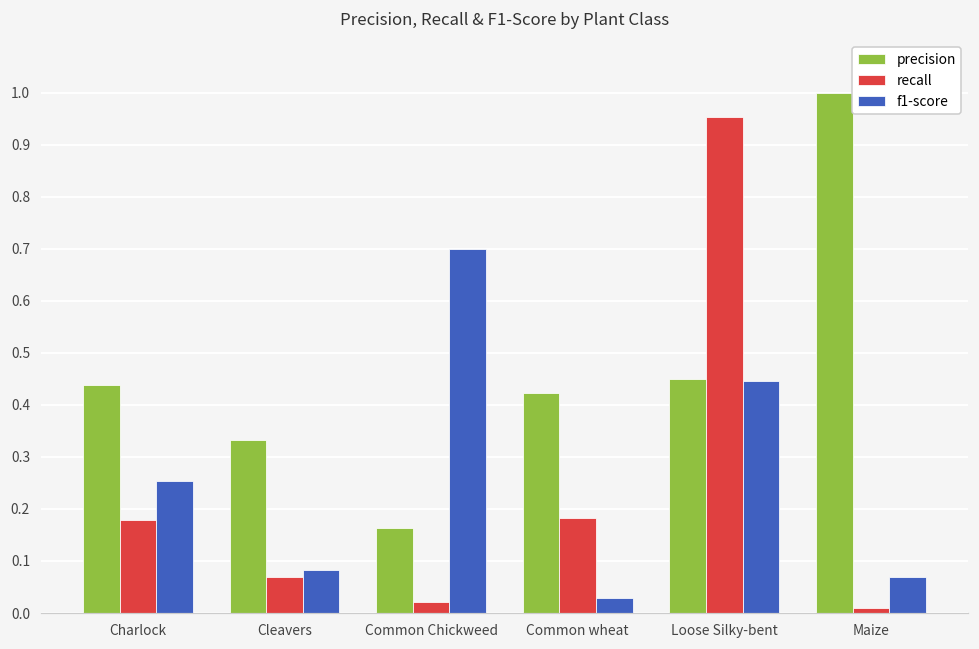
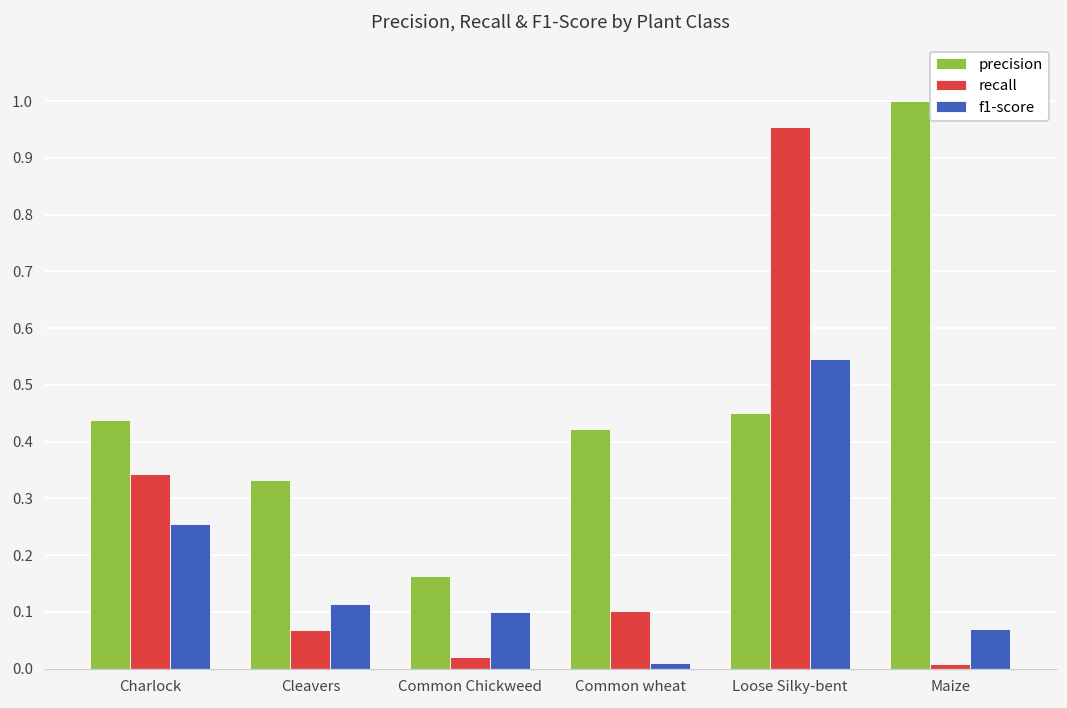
  {
    "precision": {
      "Charlock": 0.44,
      "Cleavers": 0.33,
      "Common Chickweed": 0.16,
      "Common wheat": 0.42,
      "Loose Silky-bent": 0.45,
      "Maize": 1.00
    },
    "recall": {
-     "Charlock": 0.18,
+     "Charlock": 0.34,
      "Cleavers": 0.07,
      "Common Chickweed": 0.02,
-     "Common wheat": 0.18,
+     "Common wheat": 0.10,
      "Loose Silky-bent": 0.95,
      "Maize": 0.01
    },
    "f1-score": {
      "Charlock": 0.25,
-     "Cleavers": 0.08,
-     "Common Chickweed": 0.7,
-     "Common wheat": 0.03,
-     "Loose Silky-bent": 0.45,
+     "Cleavers": 0.11,
+     "Common Chickweed": 0.1,
+     "Common wheat": 0.01,
+     "Loose Silky-bent": 0.55,
      "Maize": 0.07
    }
  }
